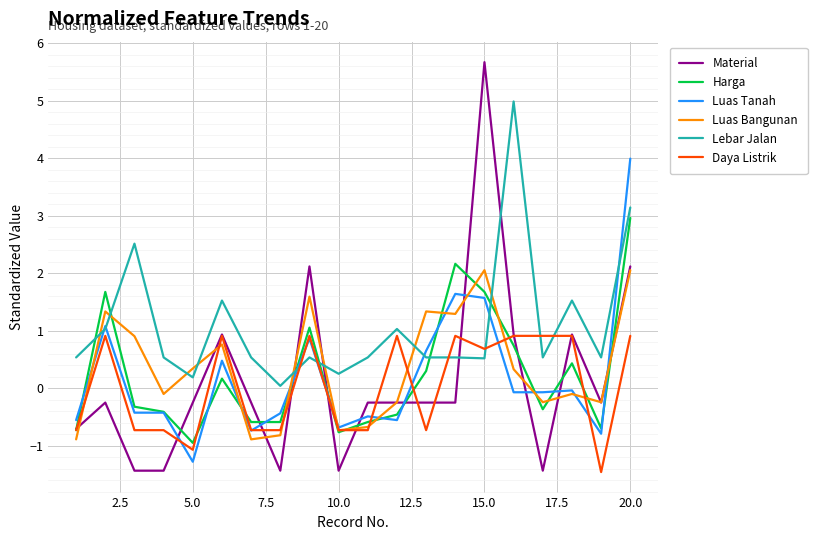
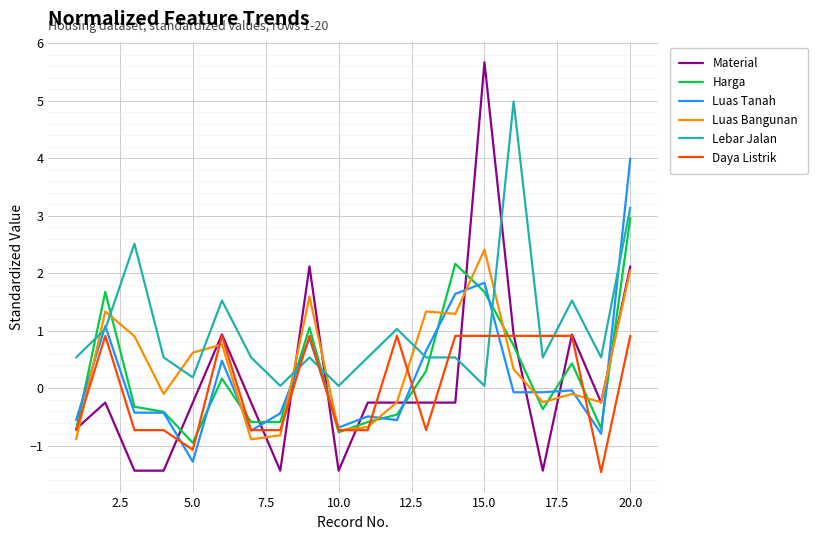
  {
    "Material": {
      "5.0": -0.2,
      "10.0": -1.4,
      "15.0": 5.7,
      "20.0": 2.1
    },
    "Harga": {
      "5.0": -0.9,
      "15.0": 1.7,
      "20.0": 3.0
    },
    "Luas Tanah": {
      "5.0": -1.3,
      "10.0": -0.7,
-     "15.0": 1.6,
+     "15.0": 1.8,
      "20.0": 4.0
    },
    "Luas Bangunan": {
-     "5.0": 0.3,
-     "15.0": 2.1,
+     "5.0": 0.6,
+     "15.0": 2.4,
      "20.0": 2.1
    },
    "Lebar Jalan": {
      "5.0": 0.2,
-     "10.0": 0.3,
-     "15.0": 0.5,
+     "10.0": 0.0,
+     "15.0": 0.0,
      "20.0": 3.1
    },
    "Daya Listrik": {
      "5.0": -1.1,
-     "15.0": 0.7,
+     "15.0": 0.9,
      "20.0": 0.9
    }
  }
